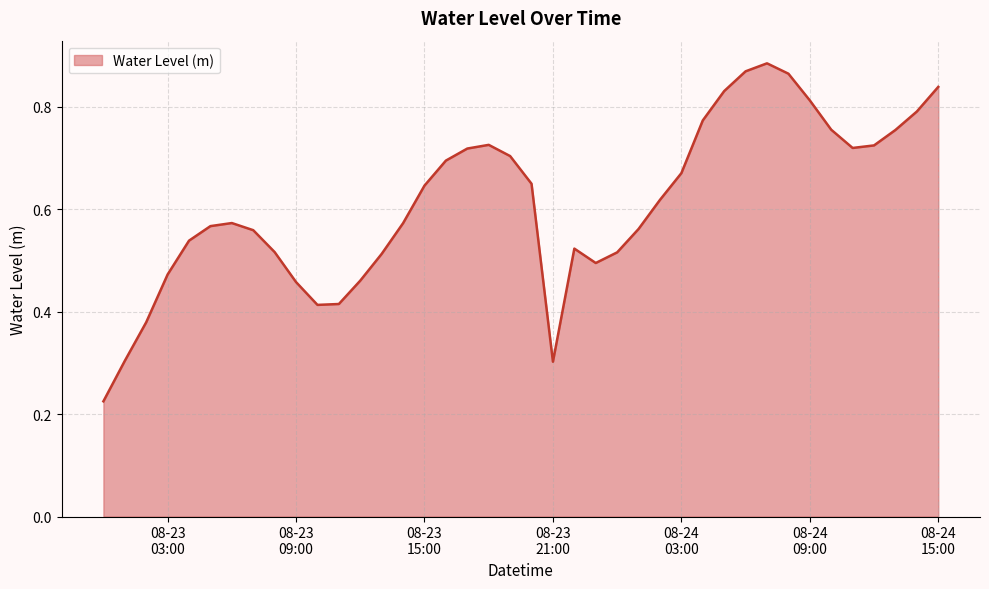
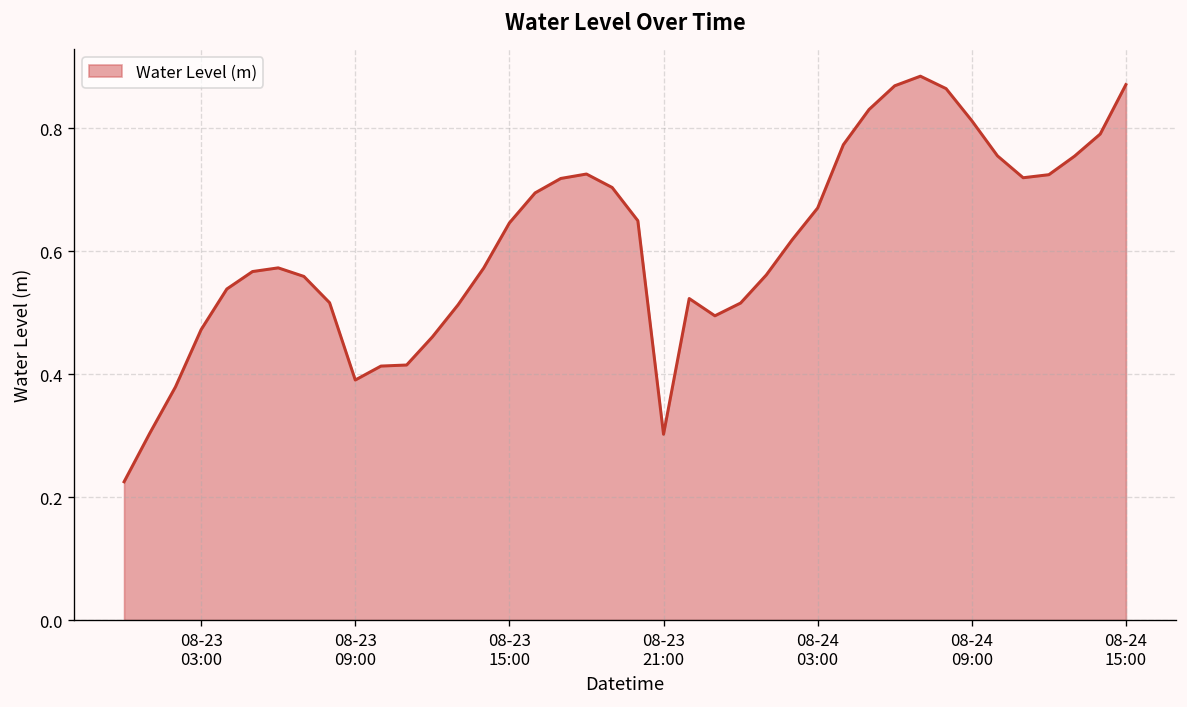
  {
    "08-23 03:00": 0.47,
-   "08-23 09:00": 0.46,
+   "08-23 09:00": 0.39,
    "08-23 15:00": 0.65,
    "08-23 21:00": 0.30,
    "08-24 03:00": 0.67,
    "08-24 09:00": 0.81,
-   "08-24 15:00": 0.84
+   "08-24 15:00": 0.87
  }
